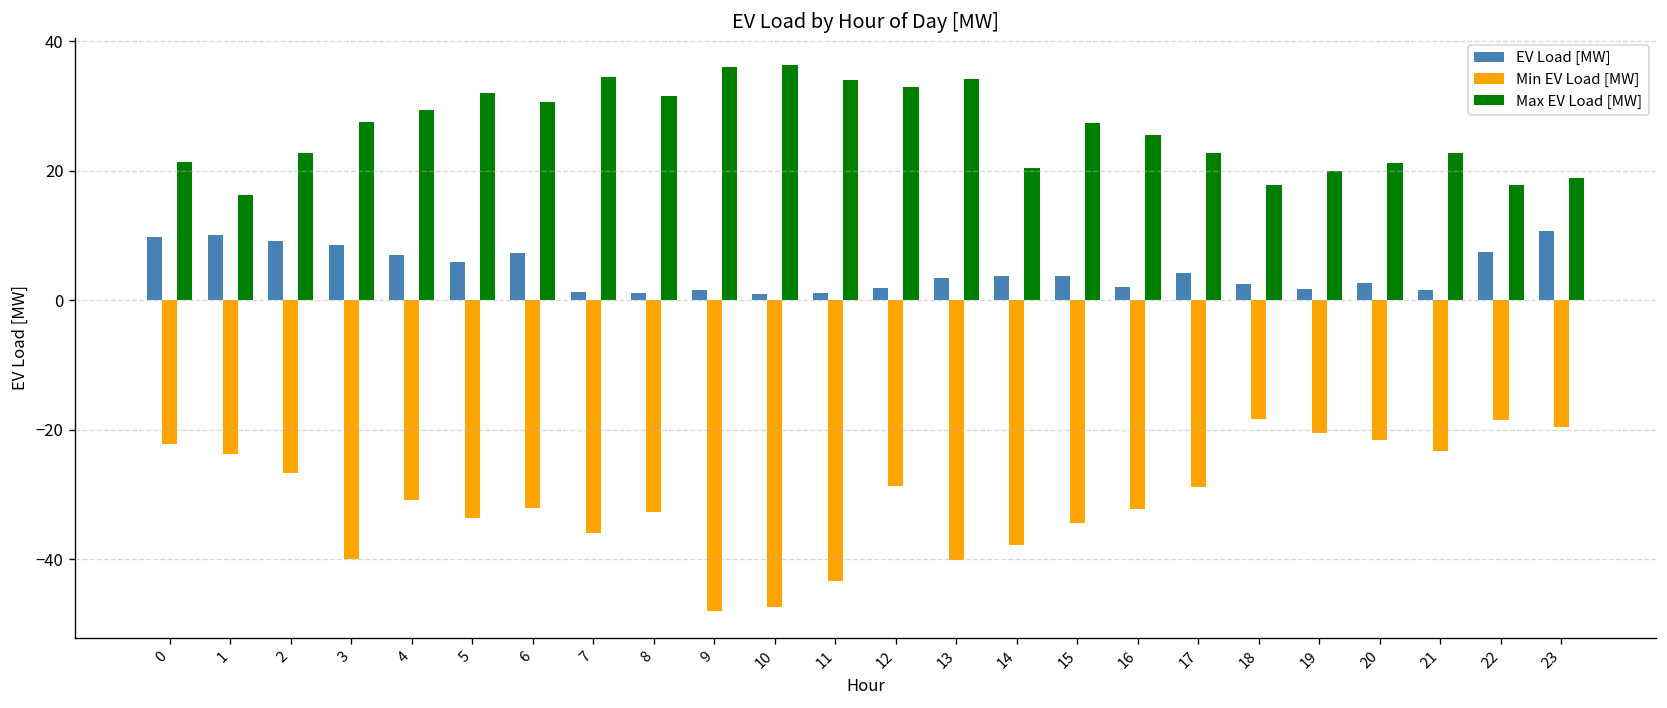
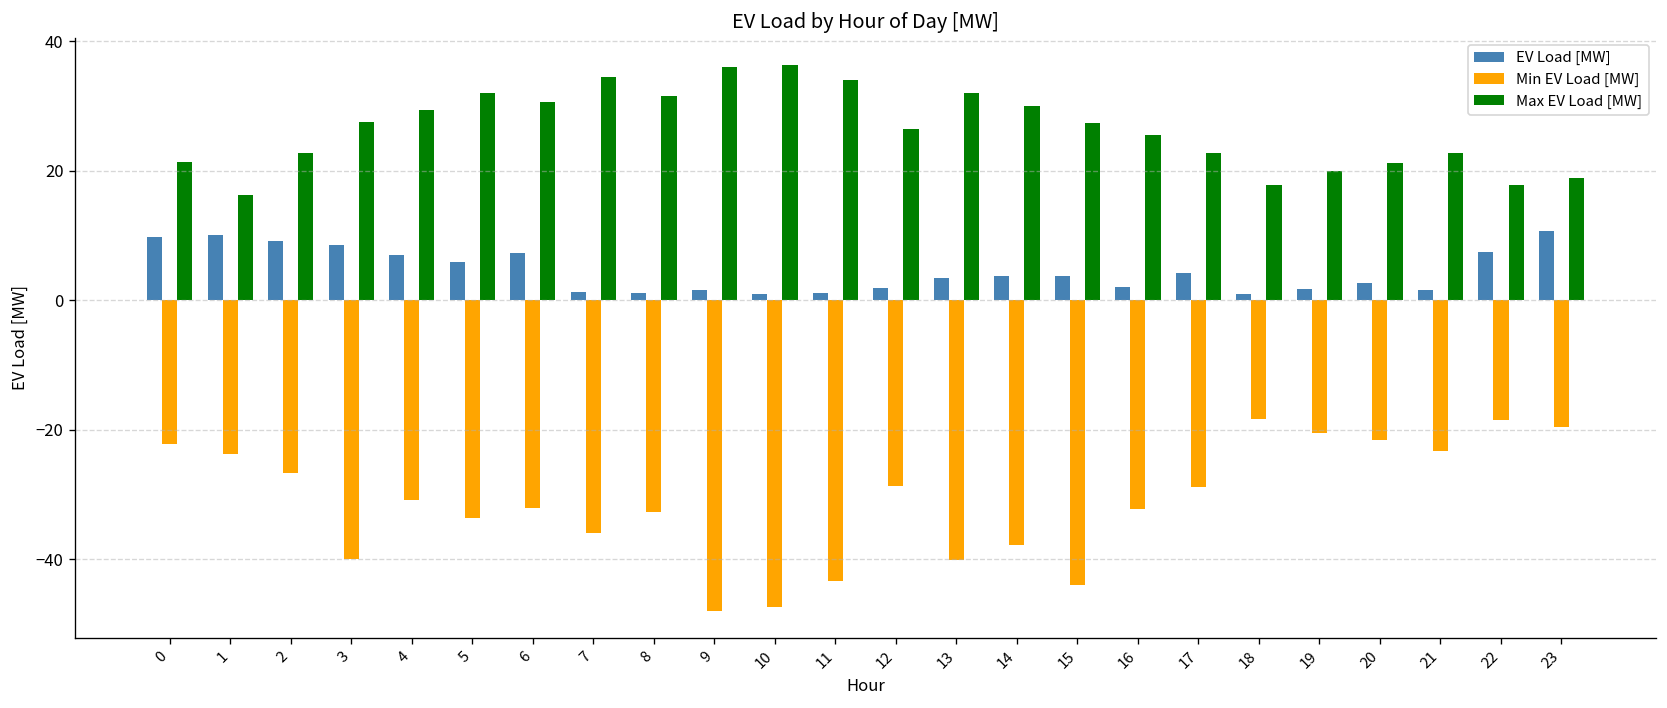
  {
    "EV Load [MW]": {
      "0": 10,
      "1": 10,
      "2": 9,
      "3": 9,
      "4": 7,
      "5": 6,
      "6": 7,
      "7": 1,
      "8": 1,
      "9": 2,
      "10": 1,
      "11": 1,
      "12": 2,
      "13": 4,
      "14": 4,
      "15": 4,
      "16": 2,
      "17": 4,
-     "18": 2,
+     "18": 1,
      "19": 2,
      "20": 3,
      "21": 2,
      "22": 7,
      "23": 11
    },
    "Min EV Load [MW]": {
      "0": -22,
      "1": -24,
      "2": -27,
      "3": -40,
      "4": -31,
      "5": -34,
      "6": -32,
      "7": -36,
      "8": -33,
      "9": -48,
      "10": -47,
      "11": -43,
      "12": -29,
      "13": -40,
      "14": -38,
-     "15": -34,
+     "15": -44,
      "16": -32,
      "17": -29,
      "18": -18,
      "19": -20,
      "20": -22,
      "21": -23,
      "22": -18,
      "23": -20
    },
    "Max EV Load [MW]": {
      "0": 21,
      "1": 16,
      "2": 23,
      "3": 28,
      "4": 29,
      "5": 32,
      "6": 31,
      "7": 35,
      "8": 32,
      "9": 36,
      "10": 36,
      "11": 34,
-     "12": 33,
-     "13": 34,
-     "14": 20,
+     "12": 27,
+     "13": 32,
+     "14": 30,
      "15": 27,
      "16": 25,
      "17": 23,
      "18": 18,
      "19": 20,
      "20": 21,
      "21": 23,
      "22": 18,
      "23": 19
    }
  }
